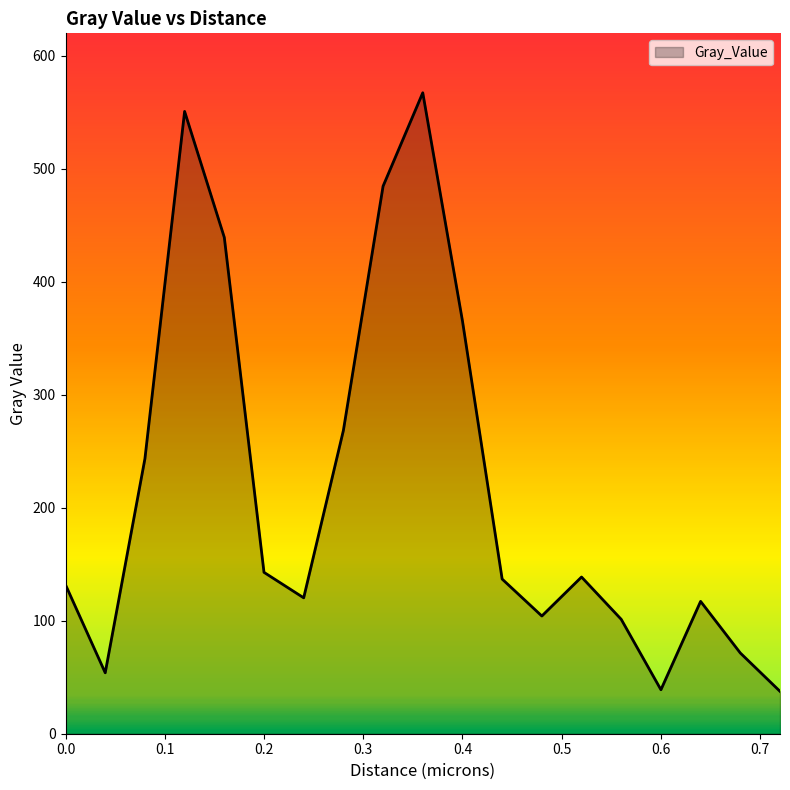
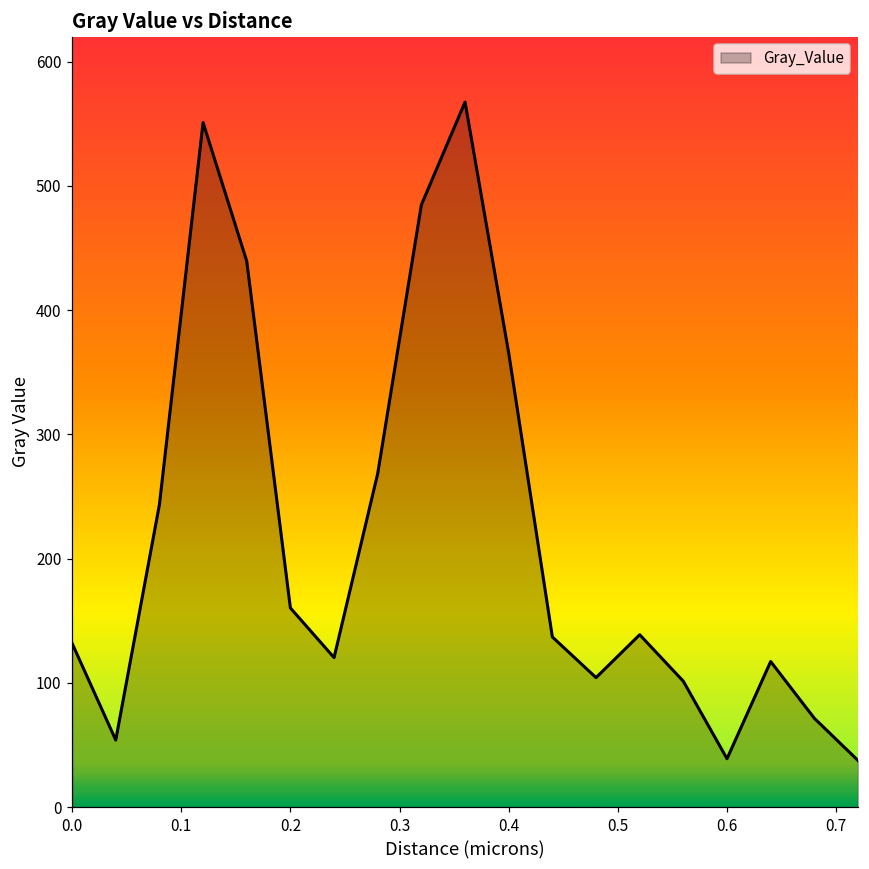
  {
    "0.0": 132,
-   "0.2": 143,
+   "0.2": 160,
    "0.4": 365,
    "0.6": 39
  }
